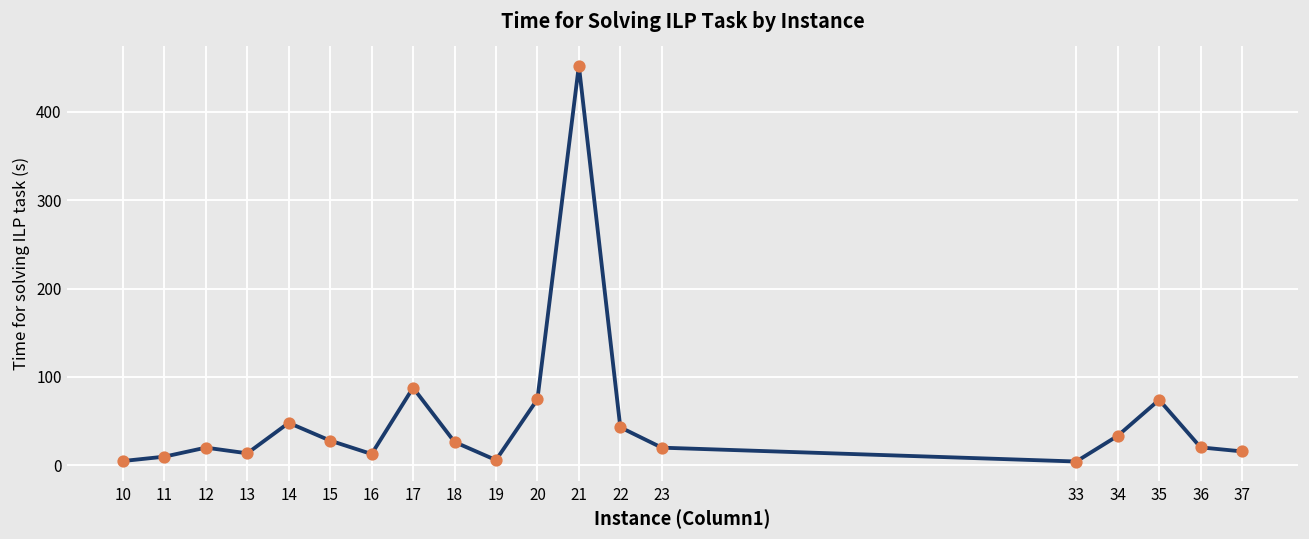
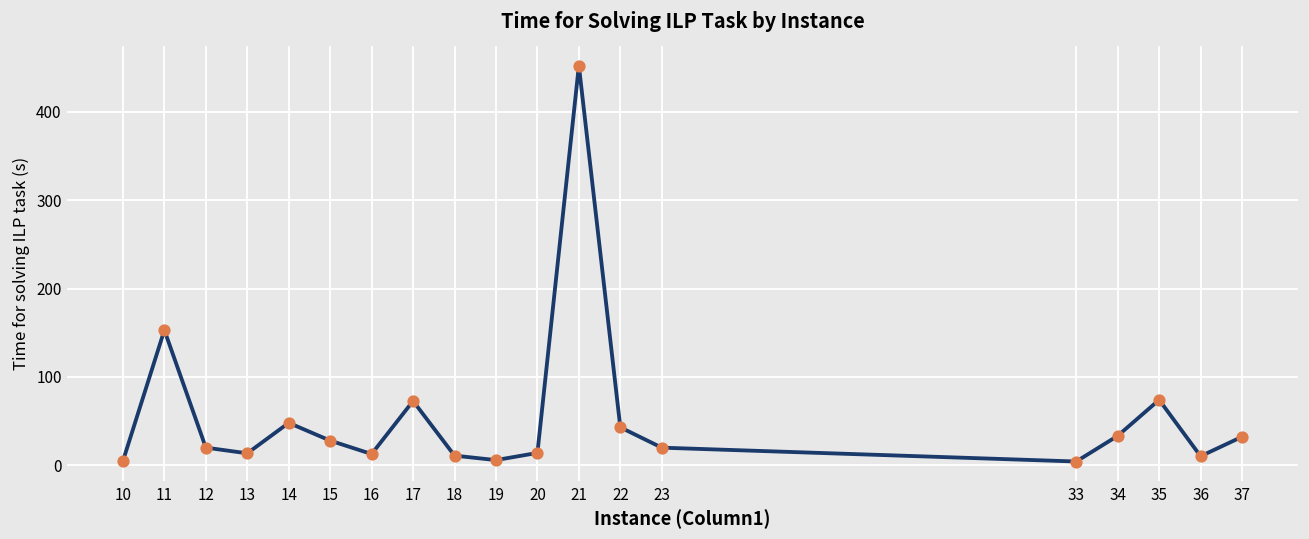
  {
    "10": 0,
-   "11": 10,
+   "11": 150,
    "12": 20,
    "13": 10,
    "14": 50,
    "15": 30,
    "16": 10,
-   "17": 90,
-   "18": 30,
+   "17": 70,
+   "18": 10,
    "19": 10,
-   "20": 70,
+   "20": 10,
    "21": 450,
    "22": 40,
    "23": 20,
    "33": 0,
    "34": 30,
    "35": 70,
-   "36": 20,
-   "37": 20
+   "36": 10,
+   "37": 30
  }
